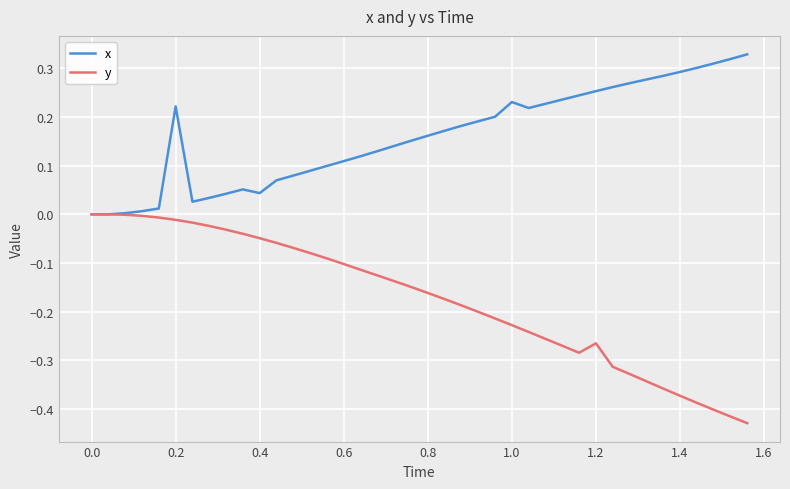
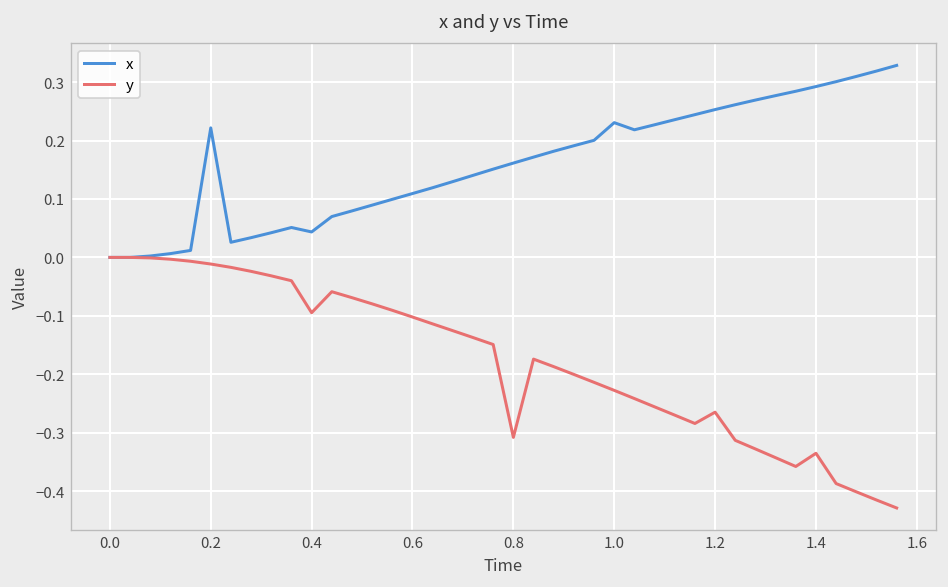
  {
    "x": {
      "0.2": 0.22,
      "0.4": 0.04,
      "0.6": 0.11,
      "0.8": 0.16,
      "1.0": 0.23,
      "1.2": 0.25,
      "1.4": 0.29
    },
    "y": {
      "0.2": -0.01,
-     "0.4": -0.05,
+     "0.4": -0.09,
      "0.6": -0.10,
-     "0.8": -0.16,
+     "0.8": -0.31,
      "1.0": -0.23,
      "1.2": -0.26,
-     "1.4": -0.37
+     "1.4": -0.34
    }
  }
